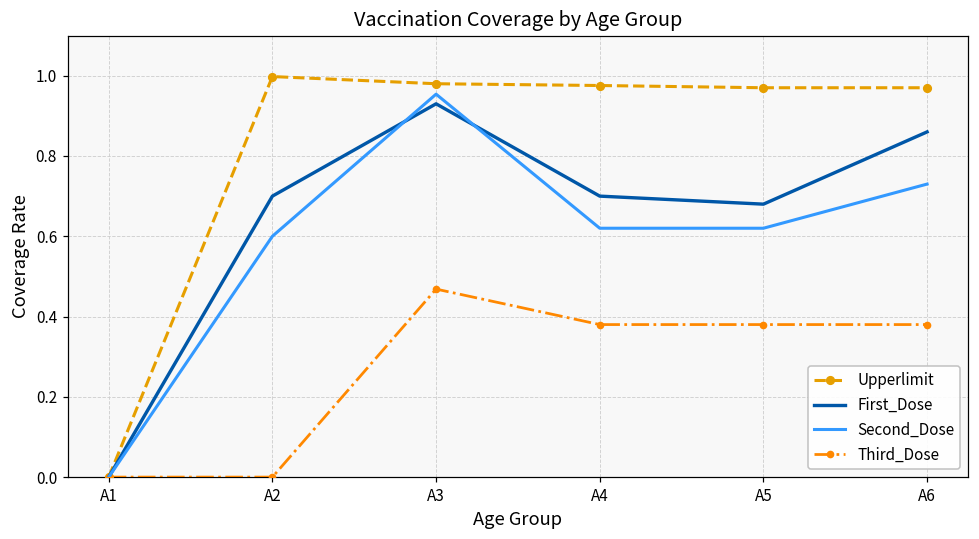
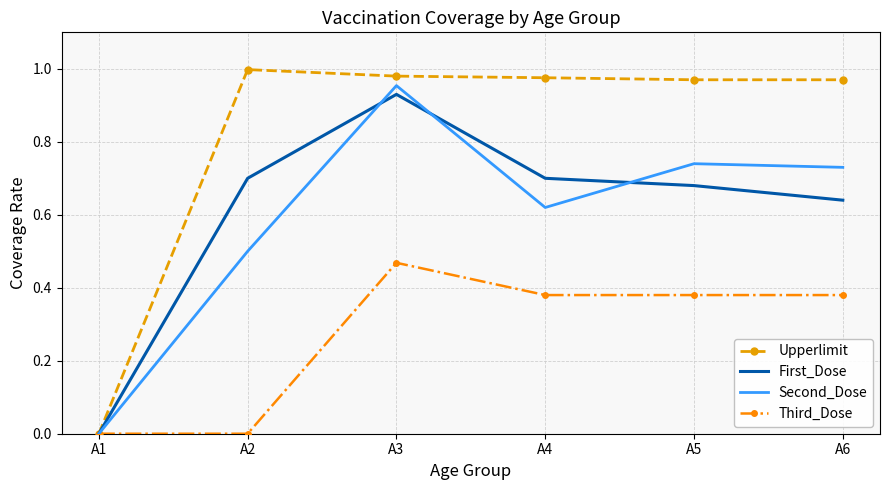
  {
    "First_Dose": {
      "A2": 0.70,
      "A3": 0.93,
      "A4": 0.70,
      "A5": 0.68,
-     "A6": 0.86
+     "A6": 0.64
    },
    "Second_Dose": {
-     "A2": 0.6,
+     "A2": 0.5,
      "A3": 0.95,
      "A4": 0.62,
-     "A5": 0.62,
+     "A5": 0.74,
      "A6": 0.73
    }
  }
